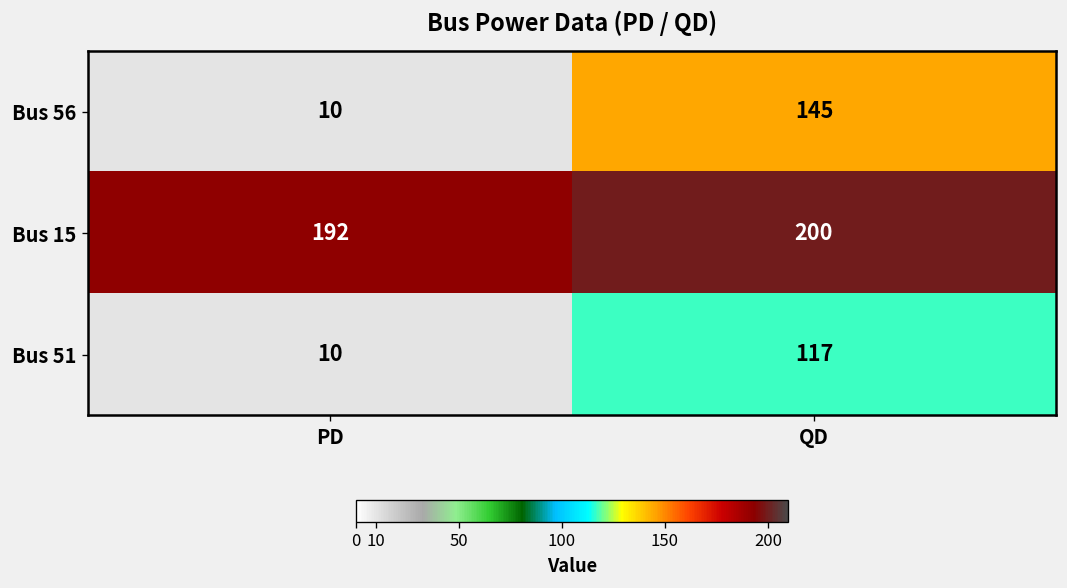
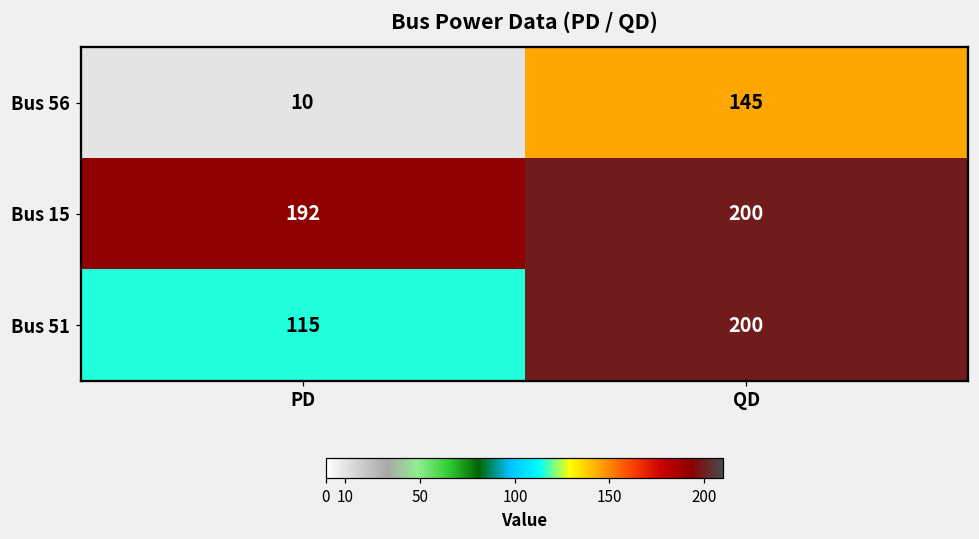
  {
    "Bus 56": {
      "PD": 10,
      "QD": 145
    },
    "Bus 15": {
      "PD": 192,
      "QD": 200
    },
    "Bus 51": {
-     "PD": 10,
-     "QD": 117
+     "PD": 115,
+     "QD": 200
    }
  }
